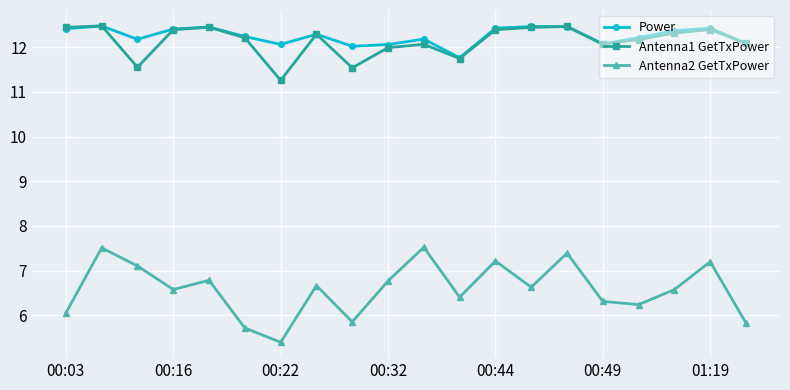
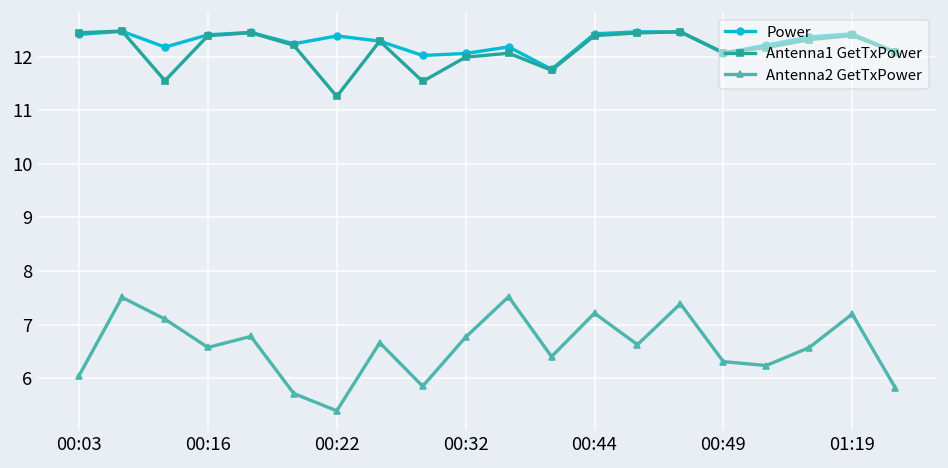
  {
    "Power": {
-     "00:22": 12.1,
+     "00:22": 12.4,
      "00:32": 12.1
    }
  }
